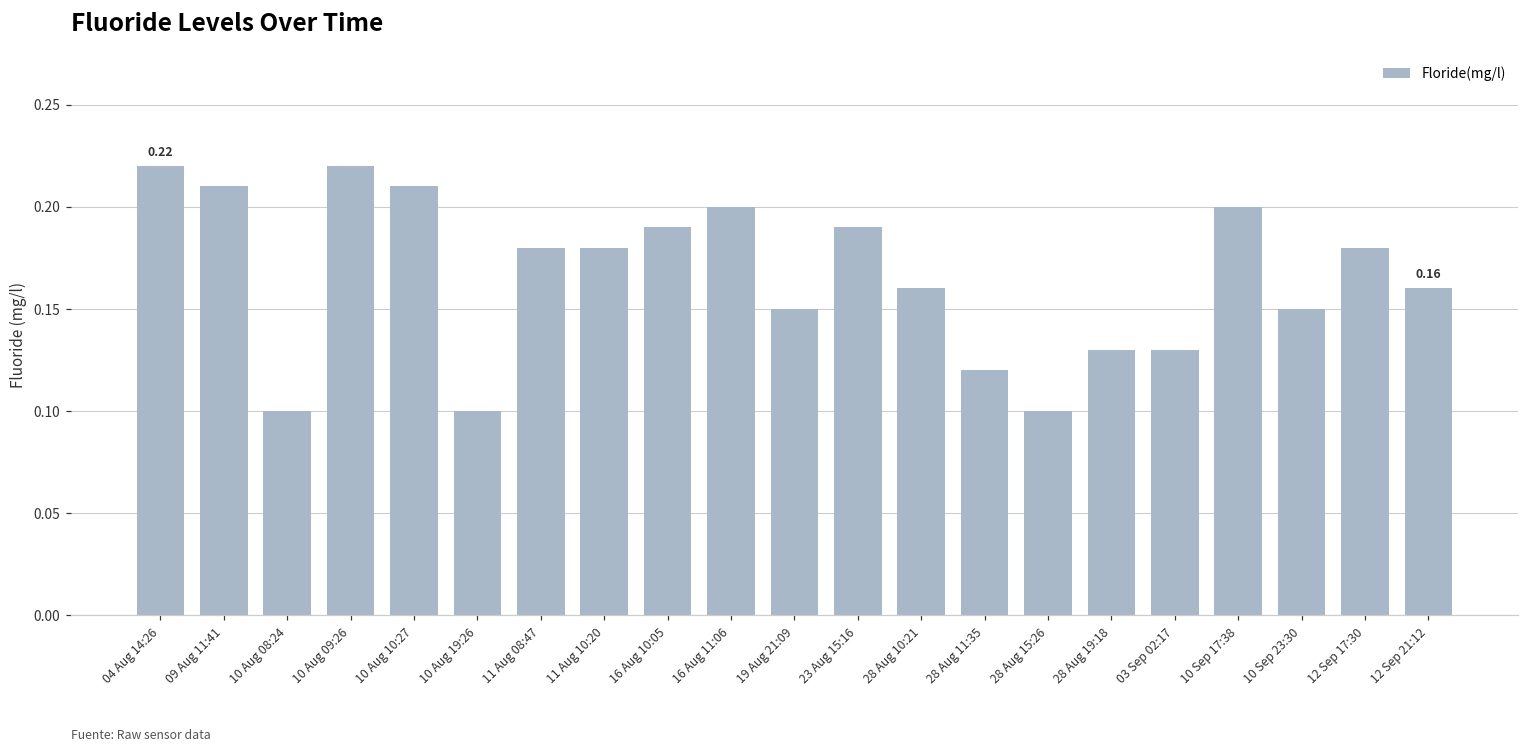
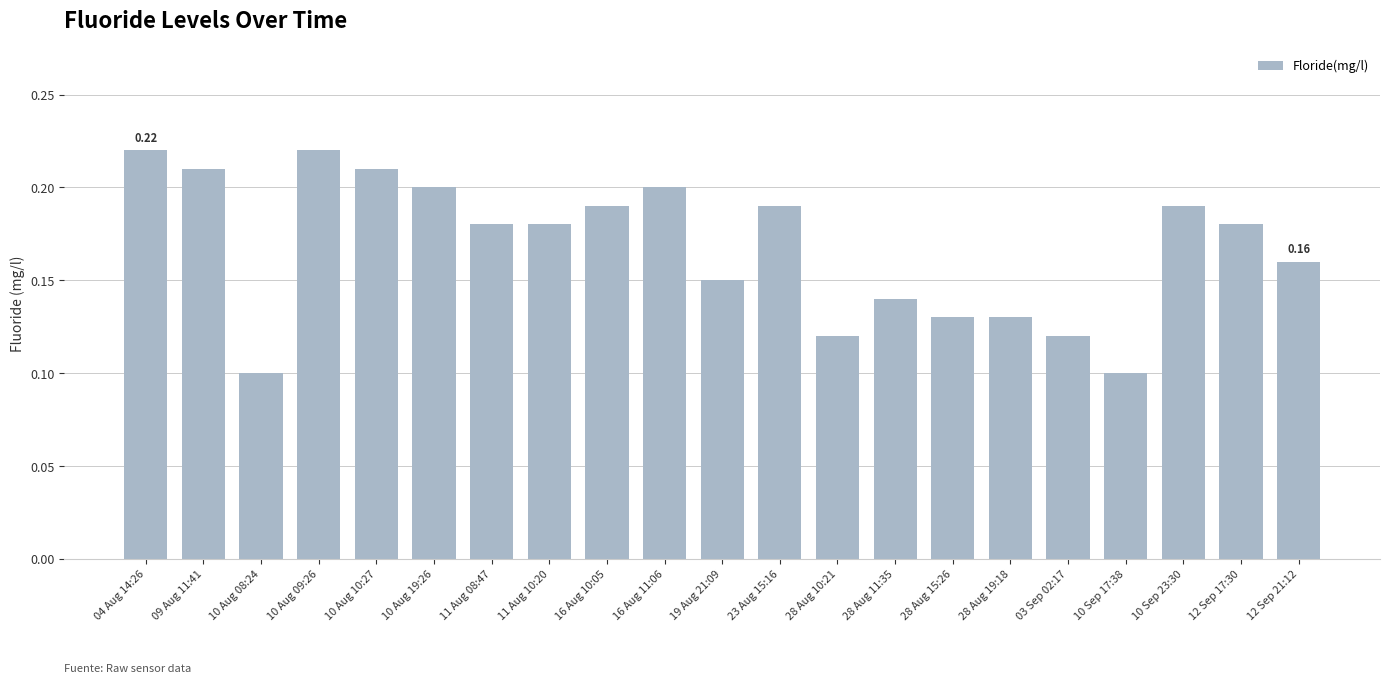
  {
    "09 Aug 11:41": 0.21,
    "10 Aug 08:24": 0.10,
    "10 Aug 09:26": 0.22,
    "10 Aug 10:27": 0.21,
-   "10 Aug 19:26": 0.1,
+   "10 Aug 19:26": 0.2,
    "11 Aug 08:47": 0.18,
    "11 Aug 10:20": 0.18,
    "16 Aug 10:05": 0.19,
    "16 Aug 11:06": 0.20,
    "19 Aug 21:09": 0.15,
    "23 Aug 15:16": 0.19,
-   "28 Aug 10:21": 0.16,
-   "28 Aug 11:35": 0.12,
-   "28 Aug 15:26": 0.10,
+   "28 Aug 10:21": 0.12,
+   "28 Aug 11:35": 0.14,
+   "28 Aug 15:26": 0.13,
    "28 Aug 19:18": 0.13,
-   "03 Sep 02:17": 0.13,
-   "10 Sep 17:38": 0.2,
-   "10 Sep 23:30": 0.15,
+   "03 Sep 02:17": 0.12,
+   "10 Sep 17:38": 0.1,
+   "10 Sep 23:30": 0.19,
    "12 Sep 17:30": 0.18
  }
